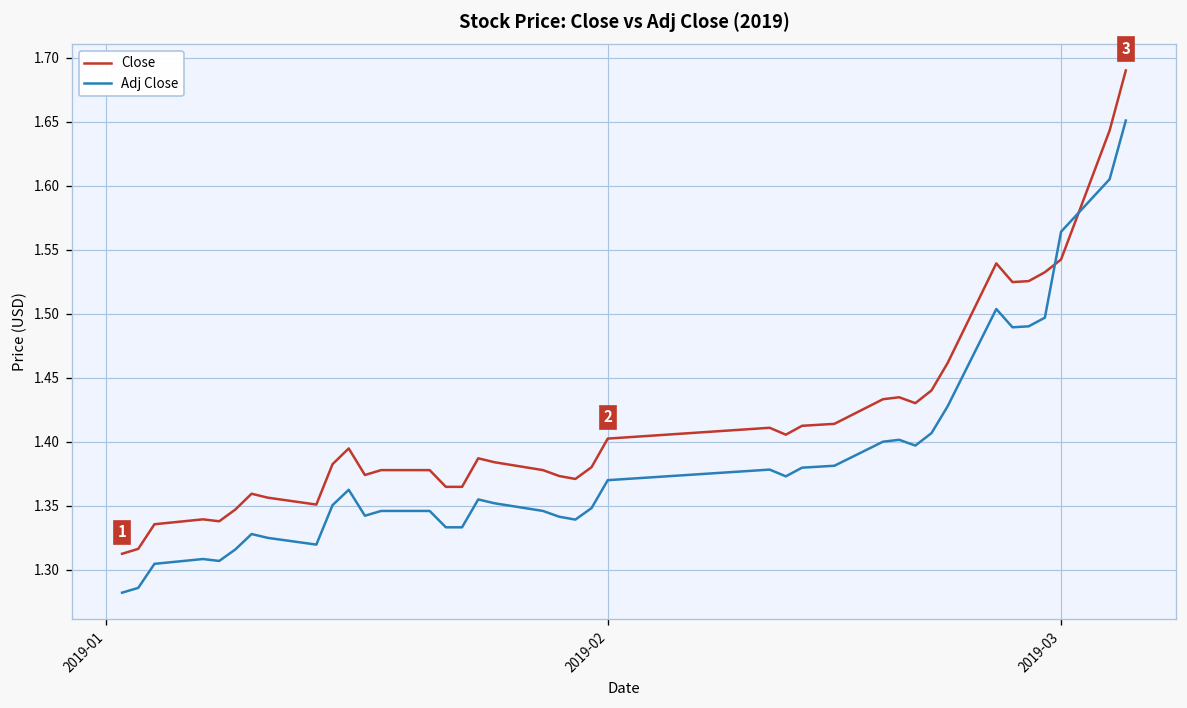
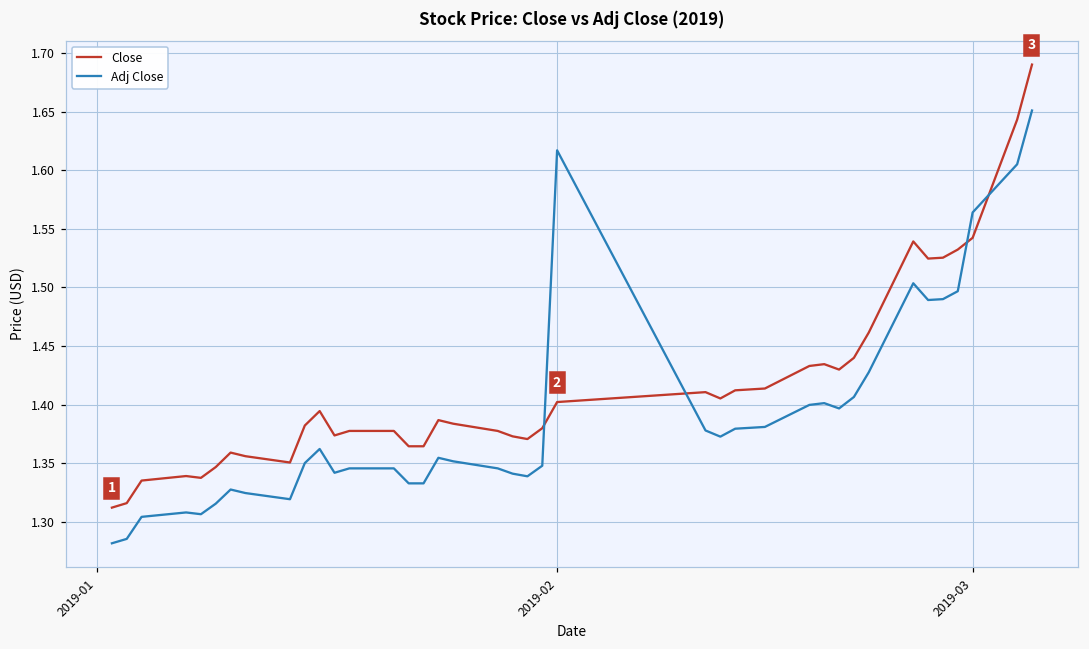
  {
    "Close": {
      "2019-03": 1.542
    },
    "Adj Close": {
-     "2019-02": 1.370,
+     "2019-02": 1.617,
      "2019-03": 1.564
    }
  }
